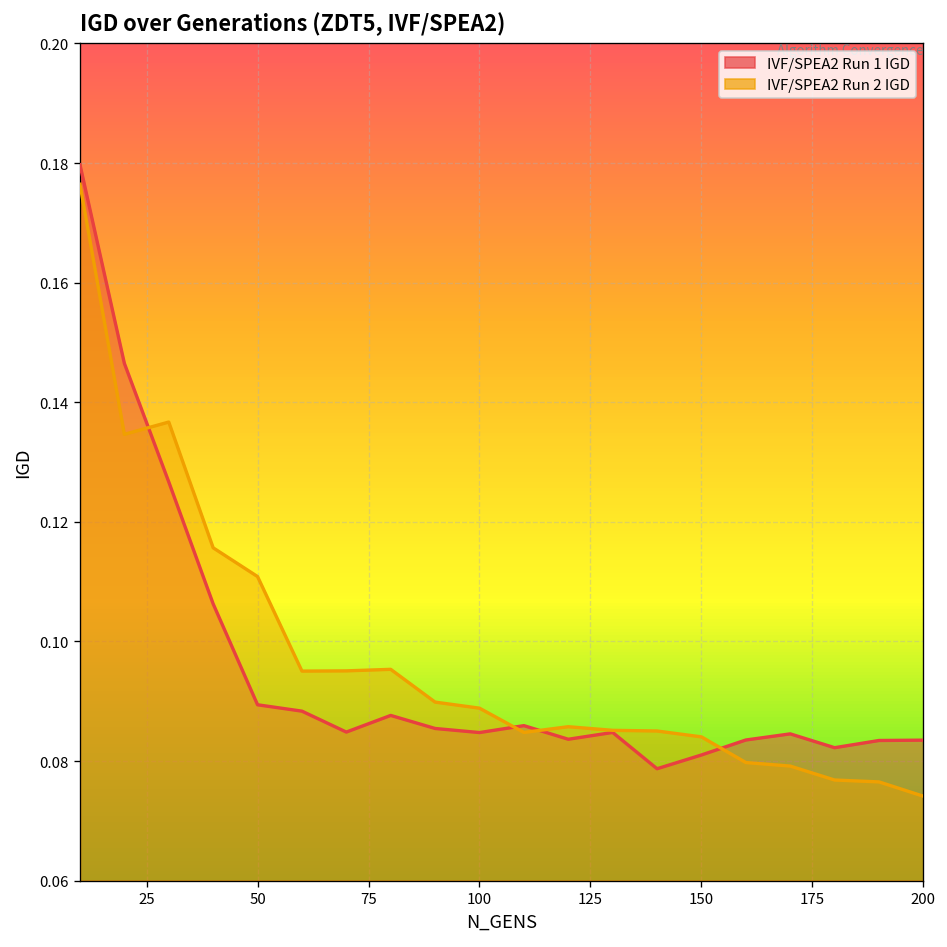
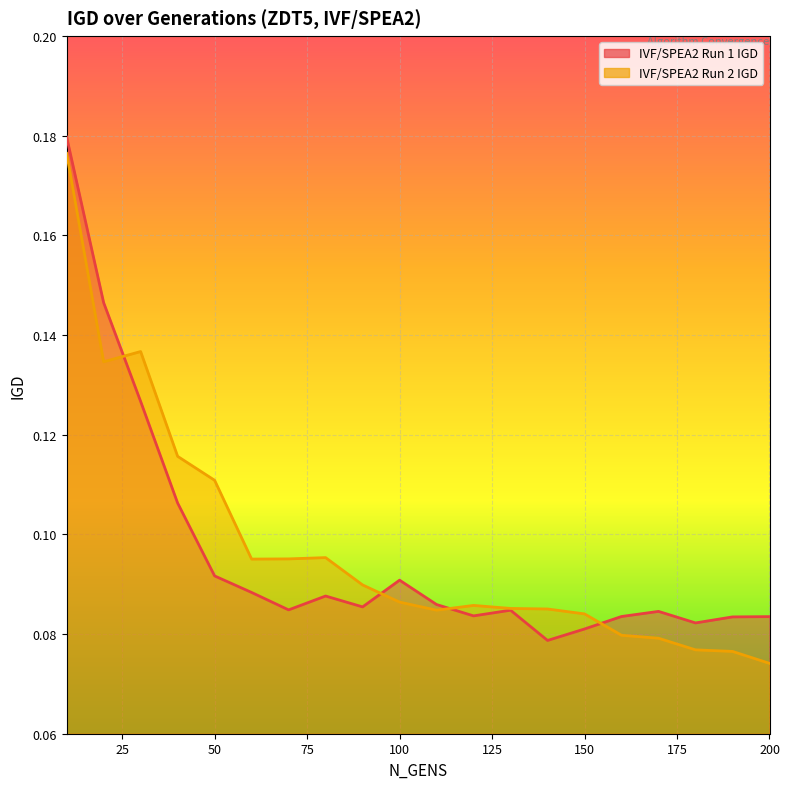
  {
    "IVF/SPEA2 Run 1 IGD": {
-     "50": 0.089,
-     "100": 0.085,
+     "50": 0.092,
+     "100": 0.091,
      "150": 0.081,
      "200": 0.083
    },
    "IVF/SPEA2 Run 2 IGD": {
      "50": 0.111,
-     "100": 0.089,
+     "100": 0.086,
      "150": 0.084,
      "200": 0.074
    }
  }
